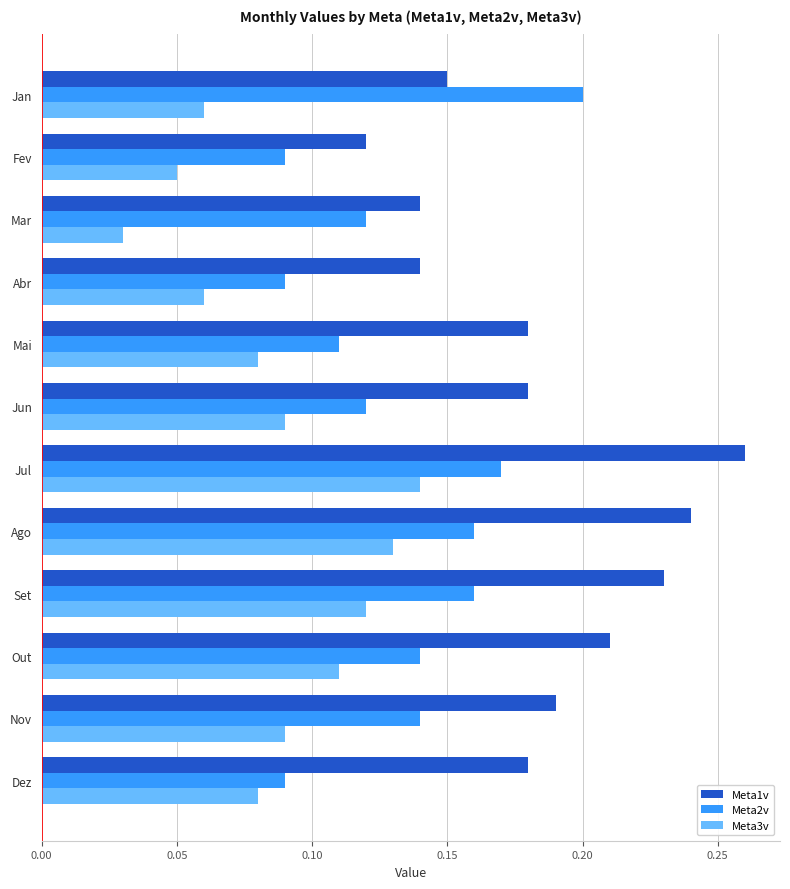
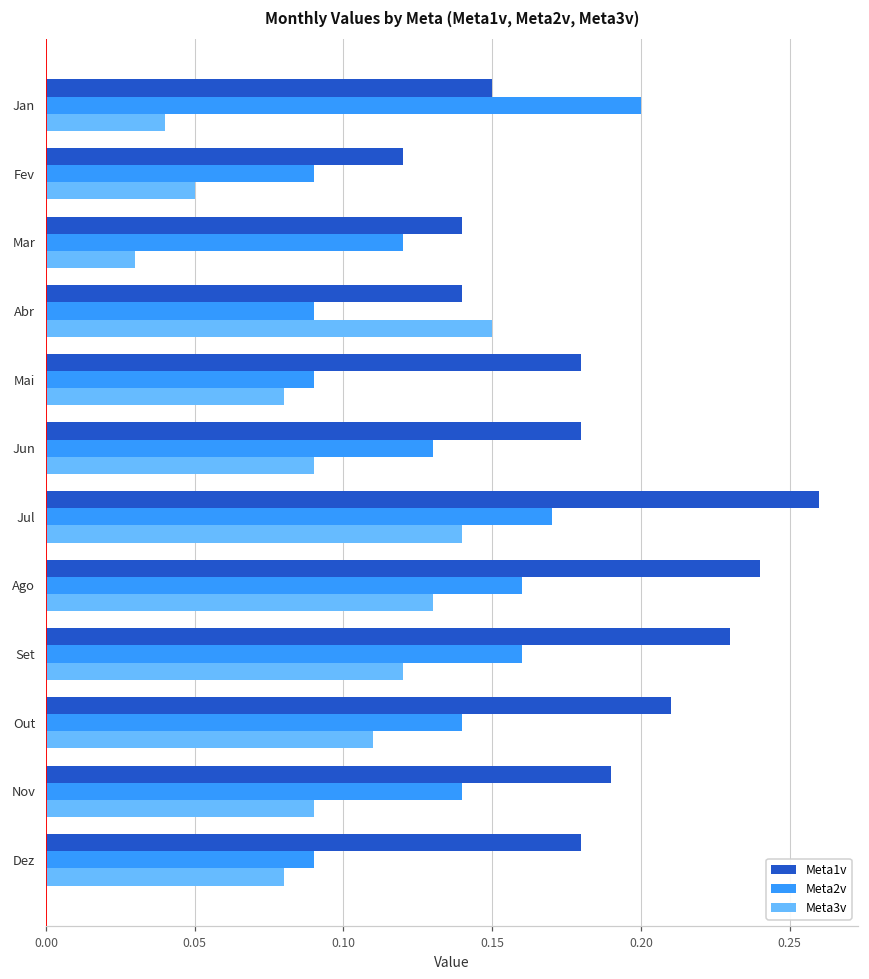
  {
    "Meta1v": {
      "Jan": 0.15,
      "Fev": 0.12,
      "Mar": 0.14,
      "Abr": 0.14,
      "Mai": 0.18,
      "Jun": 0.18,
      "Jul": 0.26,
      "Ago": 0.24,
      "Set": 0.23,
      "Out": 0.21,
      "Nov": 0.19,
      "Dez": 0.18
    },
    "Meta2v": {
      "Jan": 0.20,
      "Fev": 0.09,
      "Mar": 0.12,
      "Abr": 0.09,
-     "Mai": 0.11,
-     "Jun": 0.12,
+     "Mai": 0.09,
+     "Jun": 0.13,
      "Jul": 0.17,
      "Ago": 0.16,
      "Set": 0.16,
      "Out": 0.14,
      "Nov": 0.14,
      "Dez": 0.09
    },
    "Meta3v": {
-     "Jan": 0.06,
+     "Jan": 0.04,
      "Fev": 0.05,
      "Mar": 0.03,
-     "Abr": 0.06,
+     "Abr": 0.15,
      "Mai": 0.08,
      "Jun": 0.09,
      "Jul": 0.14,
      "Ago": 0.13,
      "Set": 0.12,
      "Out": 0.11,
      "Nov": 0.09,
      "Dez": 0.08
    }
  }
